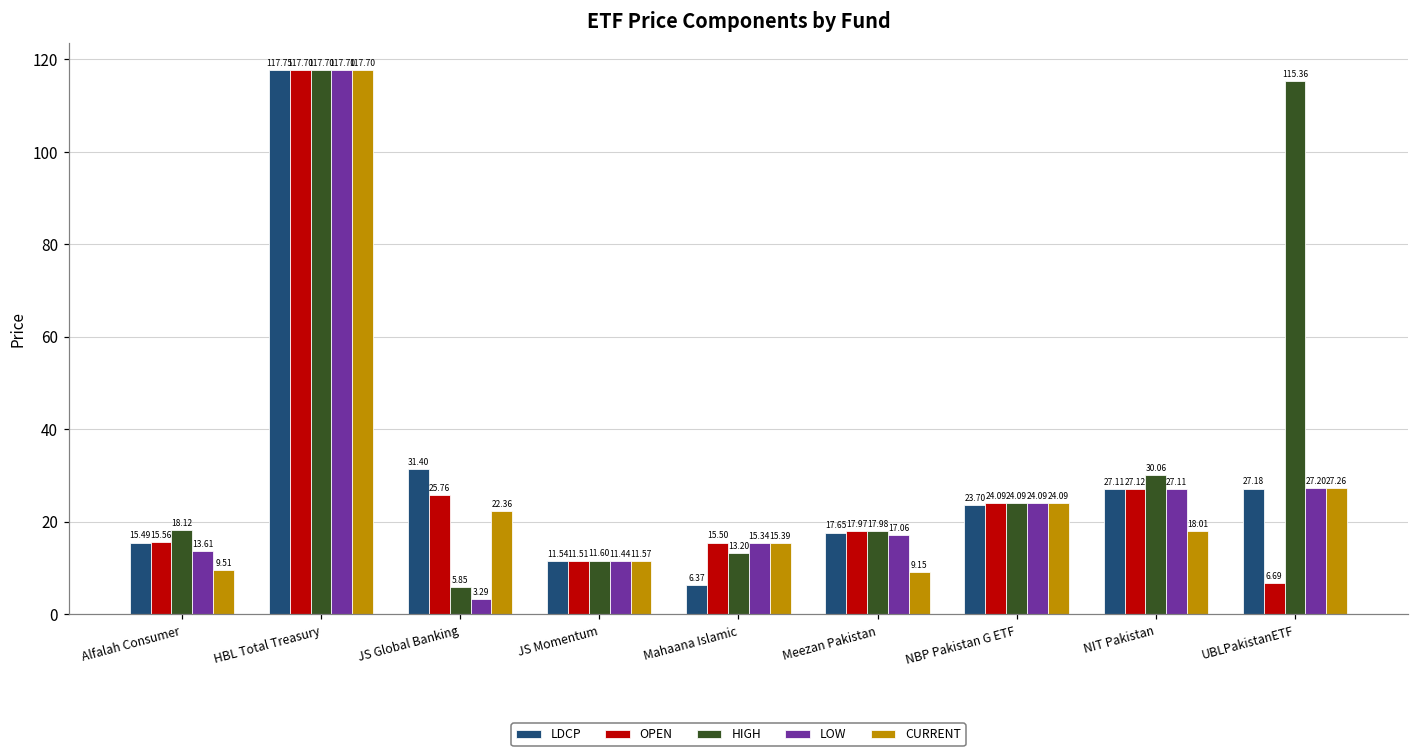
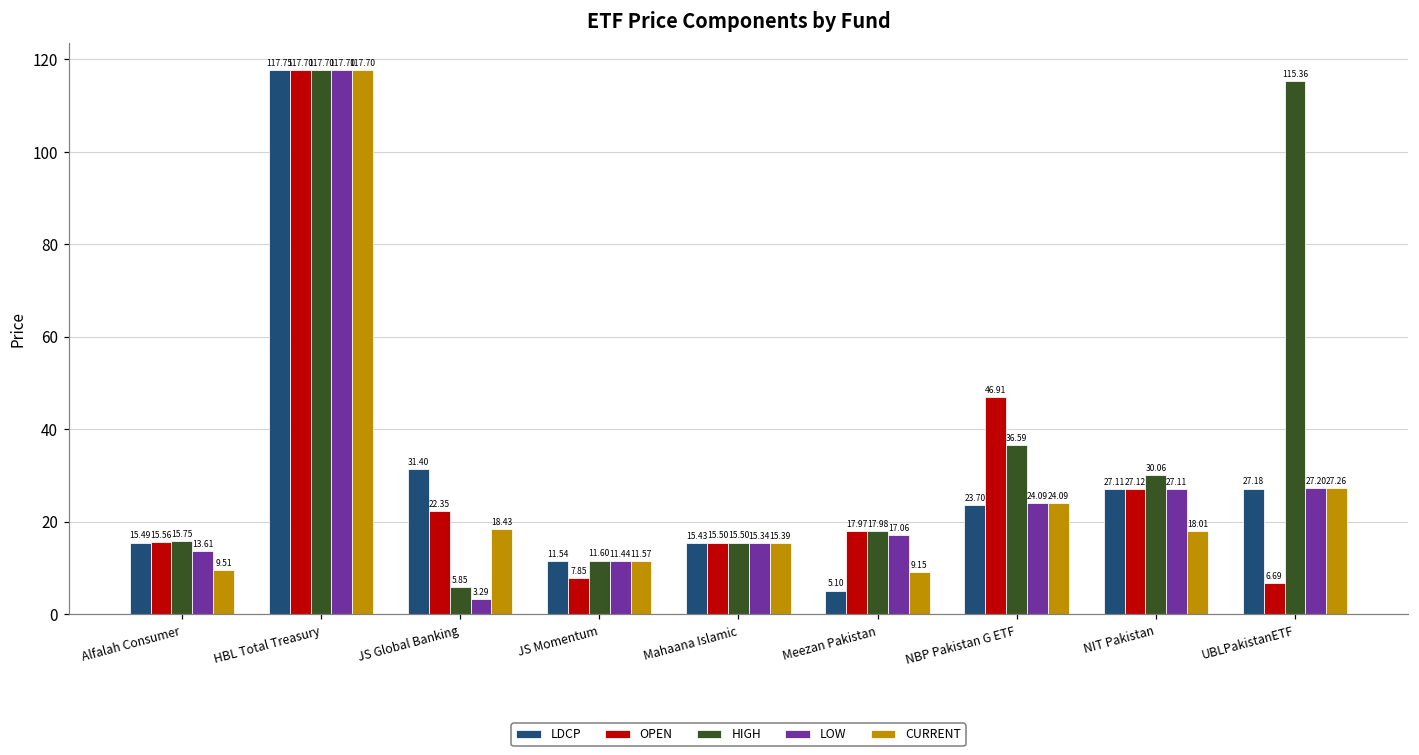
  {
    "LDCP": {
      "Alfalah Consumer": 15.49,
      "JS Global Banking": 31.40,
      "JS Momentum": 11.54,
-     "Mahaana Islamic": 6.37,
-     "Meezan Pakistan": 17.65,
+     "Mahaana Islamic": 15.43,
+     "Meezan Pakistan": 5.10,
      "NBP Pakistan G ETF": 23.70,
      "NIT Pakistan": 27.11,
      "UBLPakistanETF": 27.18
    },
    "OPEN": {
      "Alfalah Consumer": 15.56,
-     "JS Global Banking": 25.76,
-     "JS Momentum": 11.51,
+     "JS Global Banking": 22.35,
+     "JS Momentum": 7.85,
      "Mahaana Islamic": 15.50,
      "Meezan Pakistan": 17.97,
-     "NBP Pakistan G ETF": 24.09,
+     "NBP Pakistan G ETF": 46.91,
      "NIT Pakistan": 27.12,
      "UBLPakistanETF": 6.69
    },
    "HIGH": {
-     "Alfalah Consumer": 18.12,
+     "Alfalah Consumer": 15.75,
      "JS Global Banking": 5.85,
      "JS Momentum": 11.60,
-     "Mahaana Islamic": 13.20,
+     "Mahaana Islamic": 15.50,
      "Meezan Pakistan": 17.98,
-     "NBP Pakistan G ETF": 24.09,
+     "NBP Pakistan G ETF": 36.59,
      "NIT Pakistan": 30.06,
      "UBLPakistanETF": 115.36
    },
    "LOW": {
      "Alfalah Consumer": 13.61,
      "JS Global Banking": 3.29,
      "JS Momentum": 11.44,
      "Mahaana Islamic": 15.34,
      "Meezan Pakistan": 17.06,
      "NBP Pakistan G ETF": 24.09,
      "NIT Pakistan": 27.11,
      "UBLPakistanETF": 27.20
    },
    "CURRENT": {
      "Alfalah Consumer": 9.51,
-     "JS Global Banking": 22.36,
+     "JS Global Banking": 18.43,
      "JS Momentum": 11.57,
      "Mahaana Islamic": 15.39,
      "Meezan Pakistan": 9.15,
      "NBP Pakistan G ETF": 24.09,
      "NIT Pakistan": 18.01,
      "UBLPakistanETF": 27.26
    }
  }
